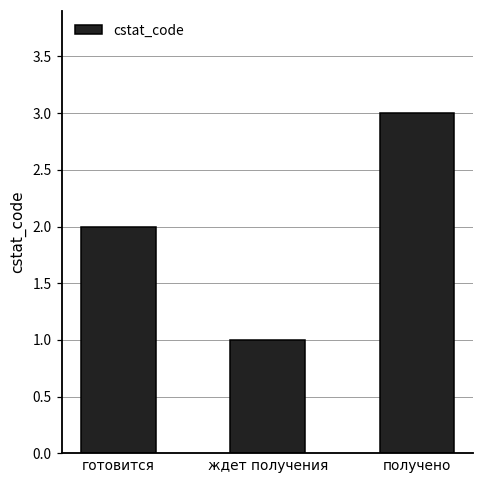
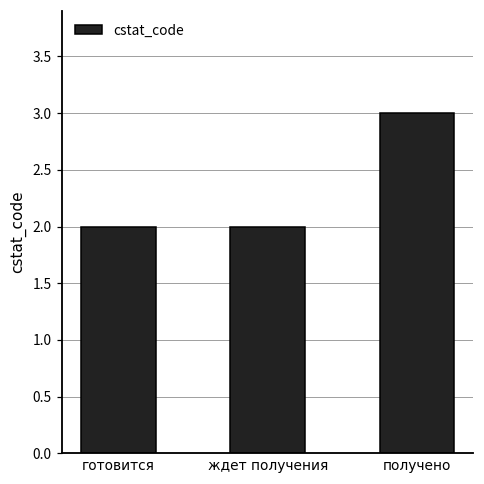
  {
    "готовится": 2,
-   "ждет получения": 1,
+   "ждет получения": 2,
    "получено": 3
  }
